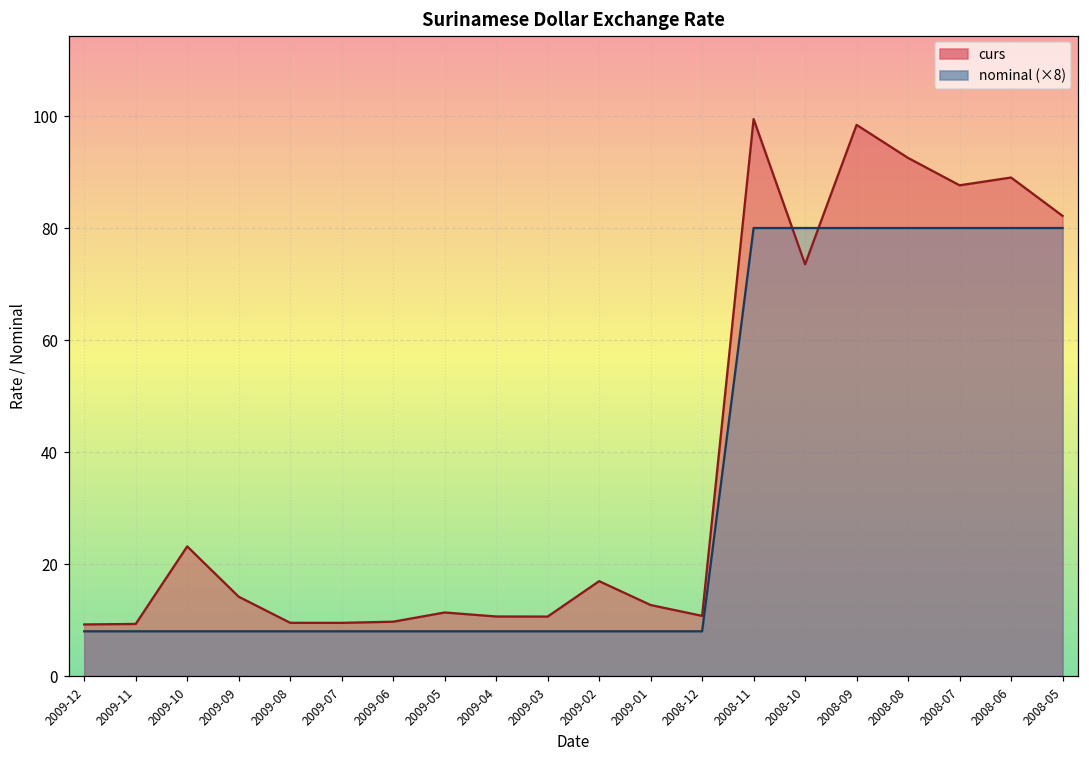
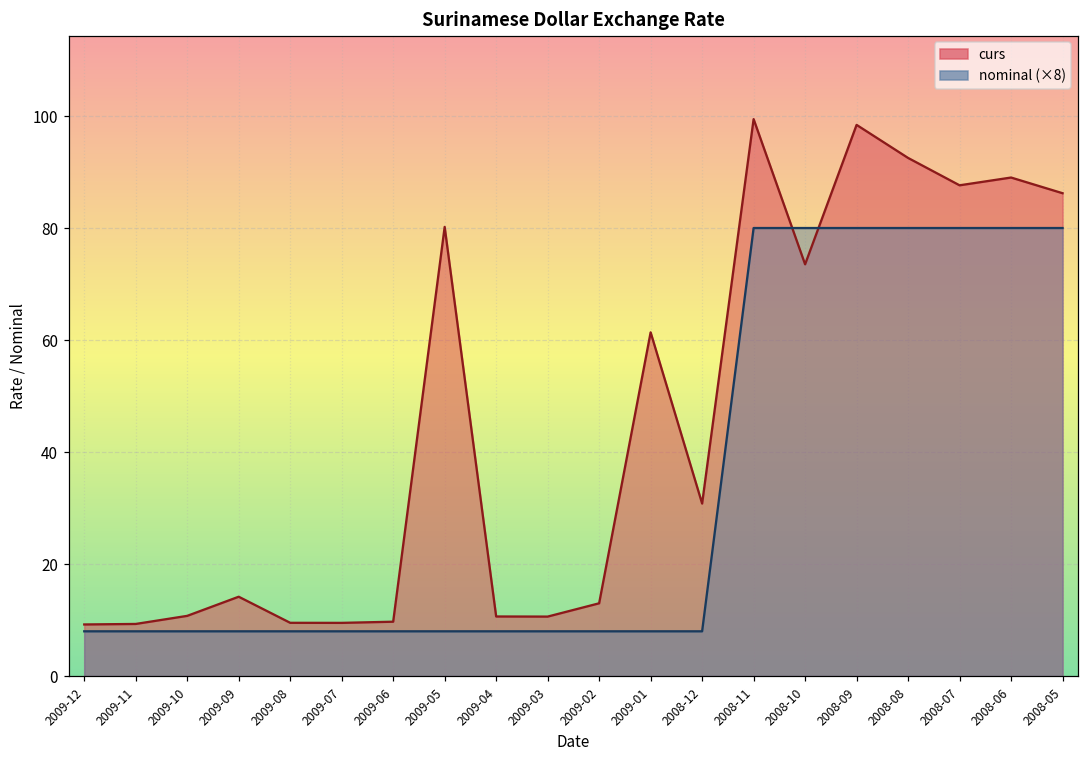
  {
    "curs": {
      "2009-12": 9,
      "2009-11": 9,
-     "2009-10": 23,
+     "2009-10": 11,
      "2009-09": 14,
      "2009-08": 10,
      "2009-07": 10,
      "2009-06": 10,
-     "2009-05": 11,
+     "2009-05": 80,
      "2009-04": 11,
      "2009-03": 11,
-     "2009-02": 17,
-     "2009-01": 13,
-     "2008-12": 11,
+     "2009-02": 13,
+     "2009-01": 61,
+     "2008-12": 31,
      "2008-11": 99,
      "2008-10": 74,
      "2008-09": 98,
      "2008-08": 93,
      "2008-07": 88,
      "2008-06": 89,
-     "2008-05": 82
+     "2008-05": 86
    },
    "nominal (×8)": {
      "2009-12": 8,
      "2009-11": 8,
      "2009-10": 8,
      "2009-09": 8,
      "2009-08": 8,
      "2009-07": 8,
      "2009-06": 8,
      "2009-05": 8,
      "2009-04": 8,
      "2009-03": 8,
      "2009-02": 8,
      "2009-01": 8,
      "2008-12": 8,
      "2008-11": 80,
      "2008-10": 80,
      "2008-09": 80,
      "2008-08": 80,
      "2008-07": 80,
      "2008-06": 80,
      "2008-05": 80
    }
  }
